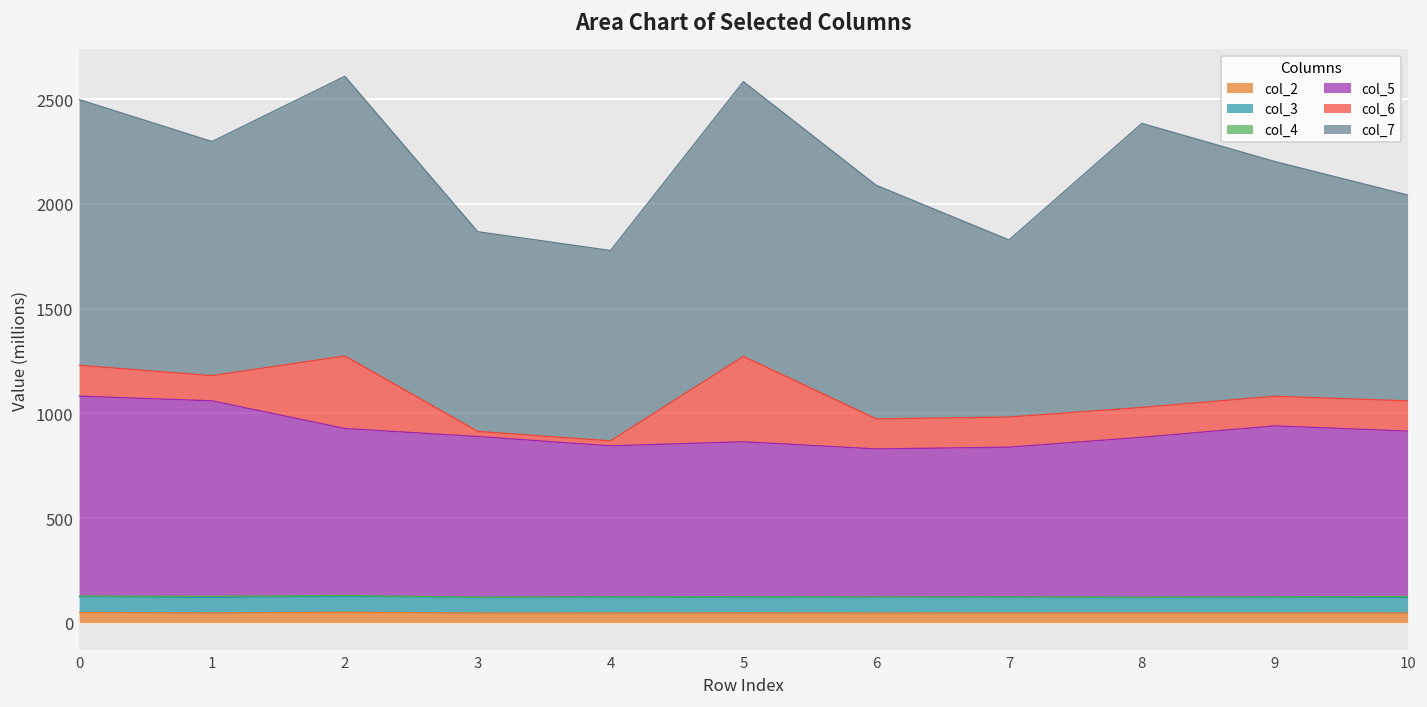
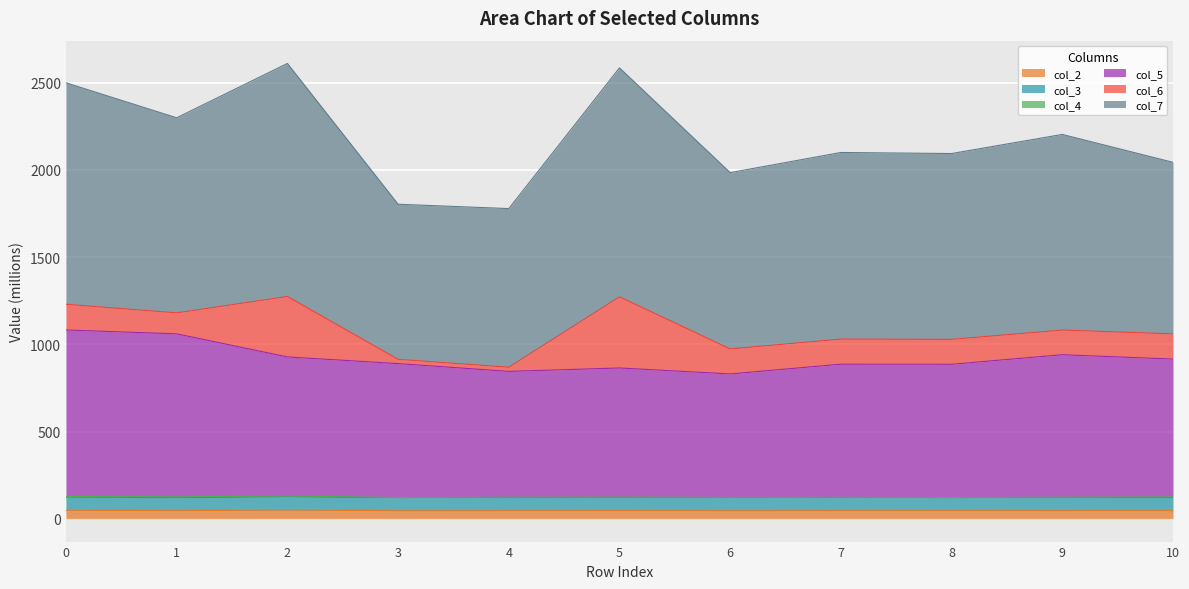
  {
    "col_5": {
      "0": 950,
      "1": 930,
      "2": 800,
      "3": 770,
      "4": 720,
      "5": 740,
      "6": 710,
-     "7": 720,
+     "7": 760,
      "8": 760,
      "9": 820,
      "10": 790
    },
    "col_7": {
      "0": 1270,
      "1": 1120,
      "2": 1340,
-     "3": 950,
+     "3": 890,
      "4": 910,
      "5": 1310,
-     "6": 1120,
-     "7": 850,
-     "8": 1360,
+     "6": 1010,
+     "7": 1070,
+     "8": 1060,
      "9": 1120,
      "10": 980
    }
  }
